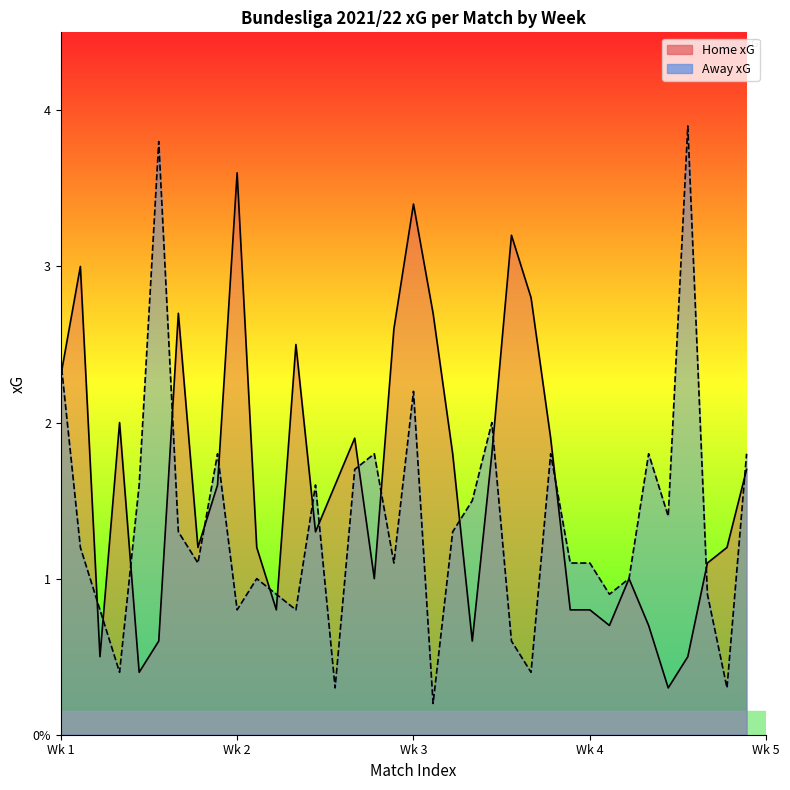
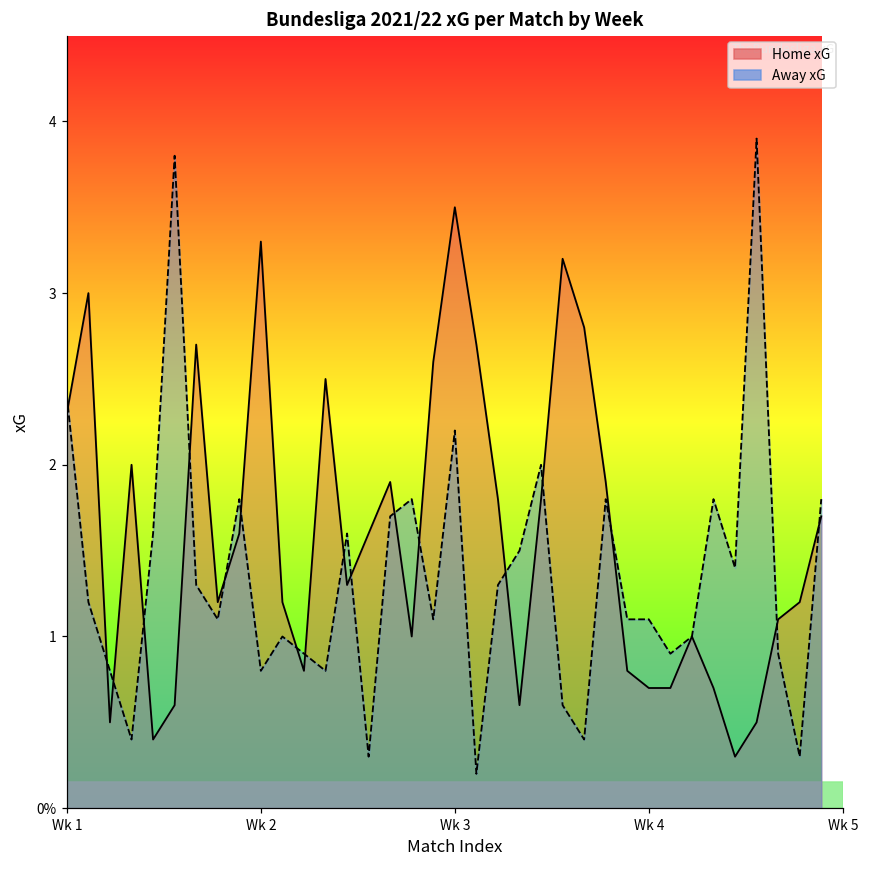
  {
    "Home xG": {
      "Wk 1": 2.3,
-     "Wk 2": 3.6,
-     "Wk 3": 3.4,
-     "Wk 4": 0.8
+     "Wk 2": 3.3,
+     "Wk 3": 3.5,
+     "Wk 4": 0.7
    },
    "Away xG": {
      "Wk 1": 2.4,
      "Wk 2": 0.8,
      "Wk 3": 2.2,
      "Wk 4": 1.1
    }
  }
